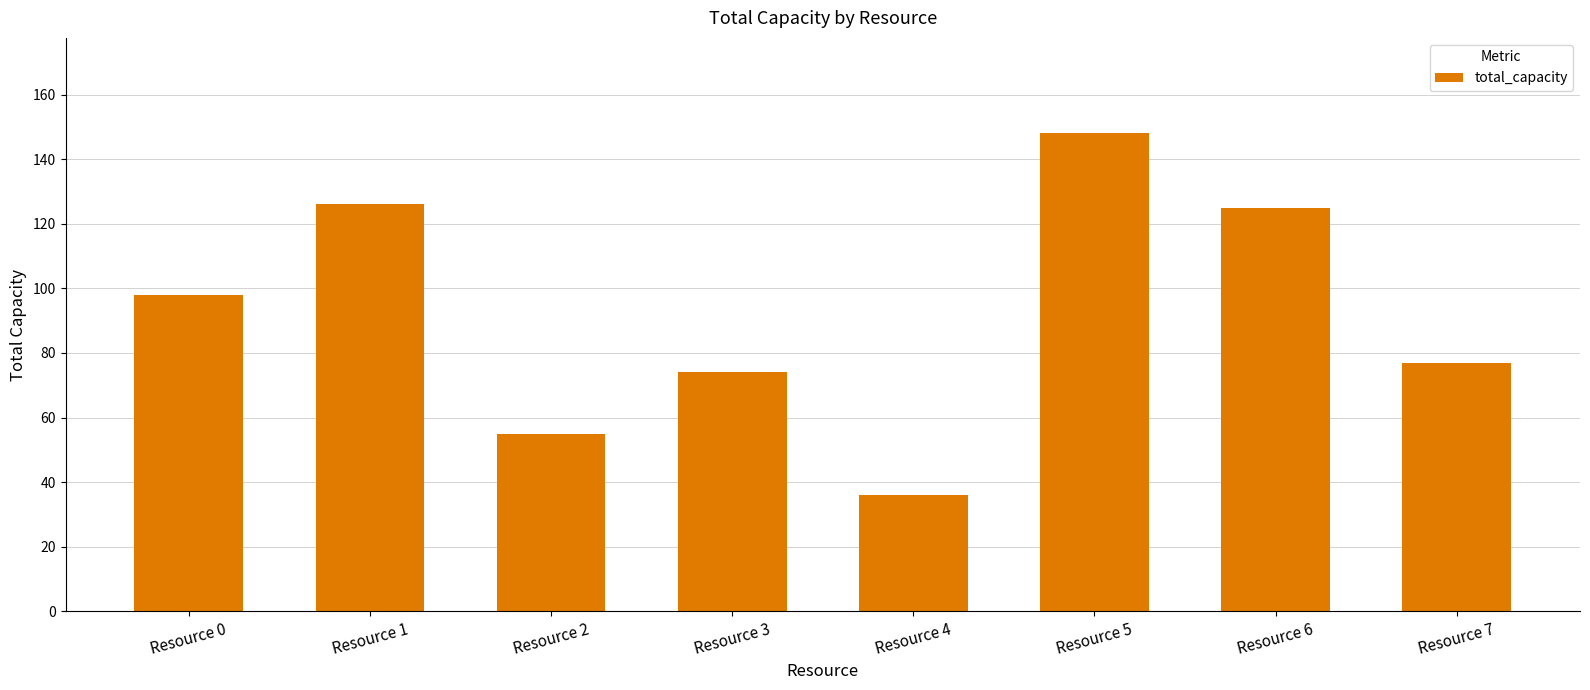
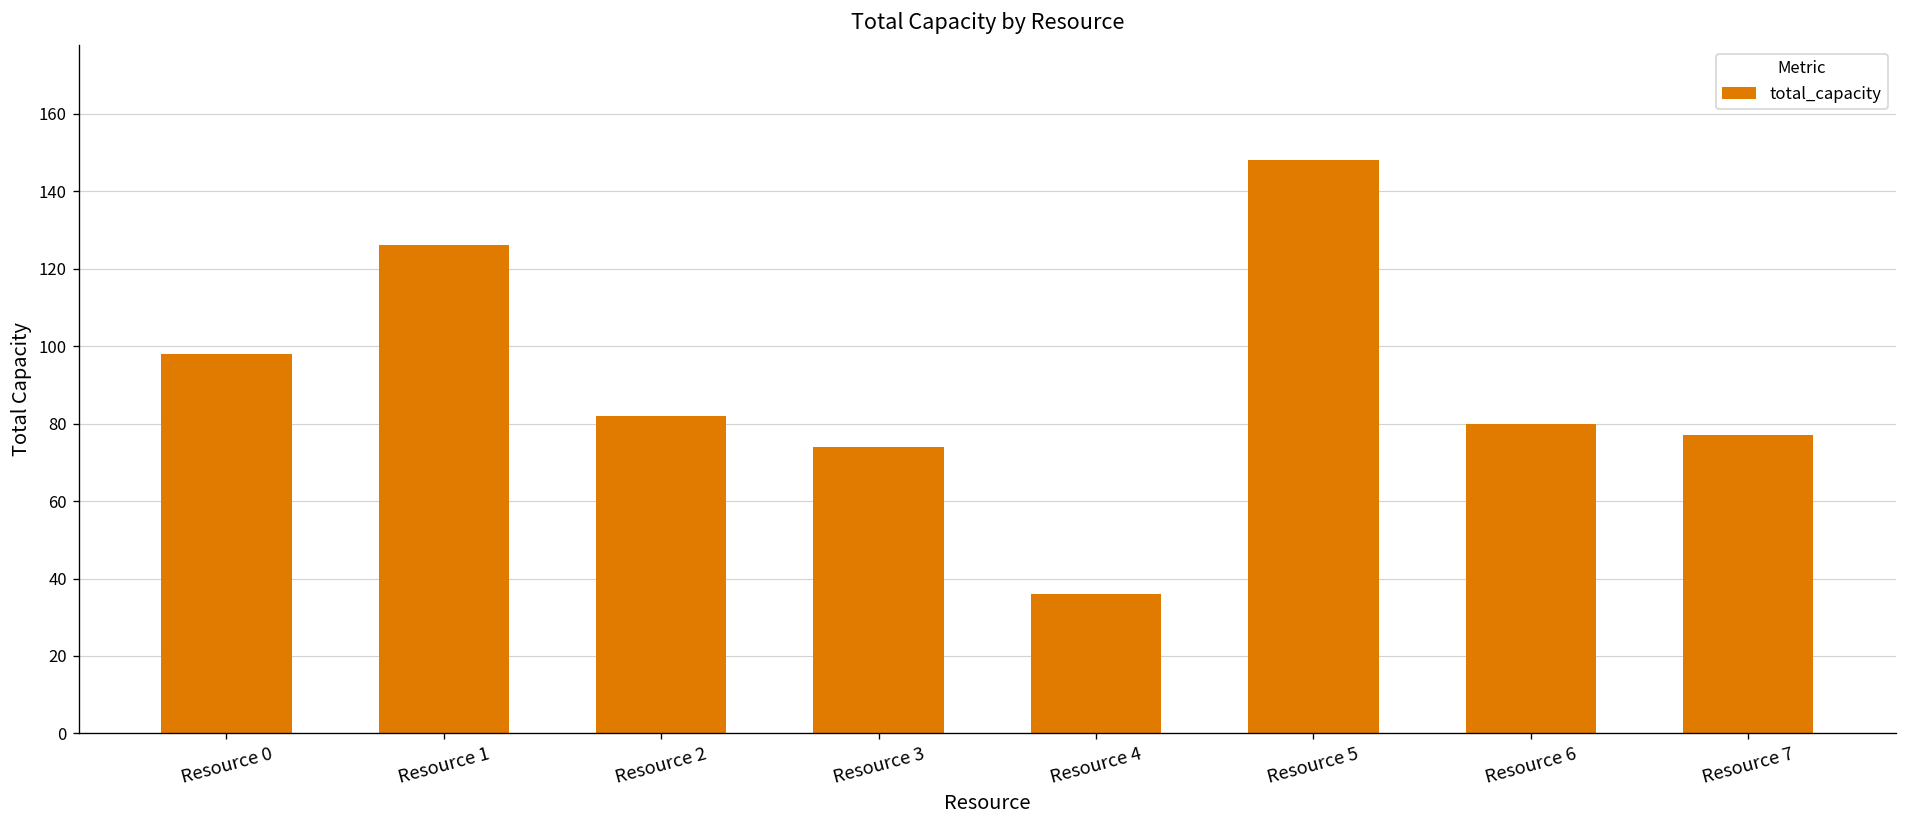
  {
    "Resource 0": 98,
    "Resource 1": 126,
-   "Resource 2": 55,
+   "Resource 2": 82,
    "Resource 3": 74,
    "Resource 4": 36,
    "Resource 5": 148,
-   "Resource 6": 125,
+   "Resource 6": 80,
    "Resource 7": 77
  }
